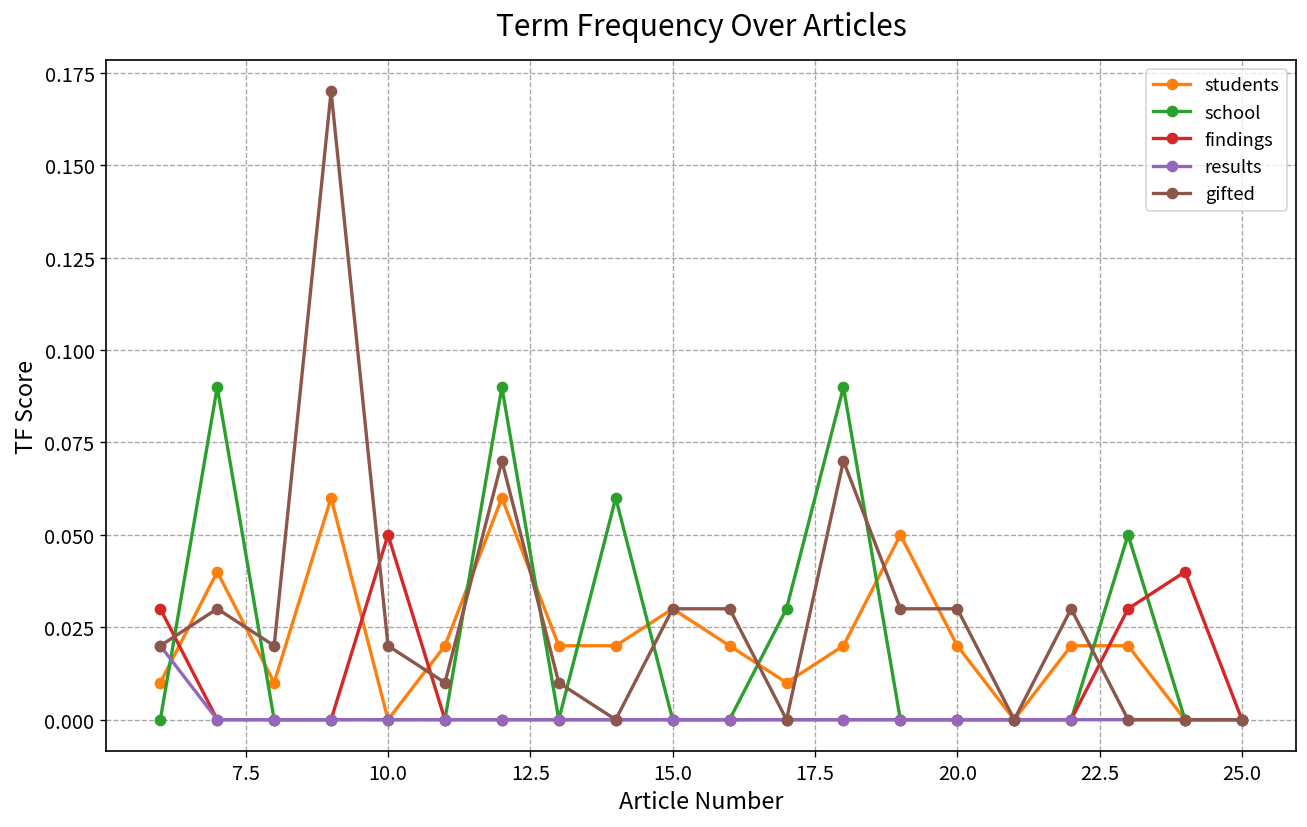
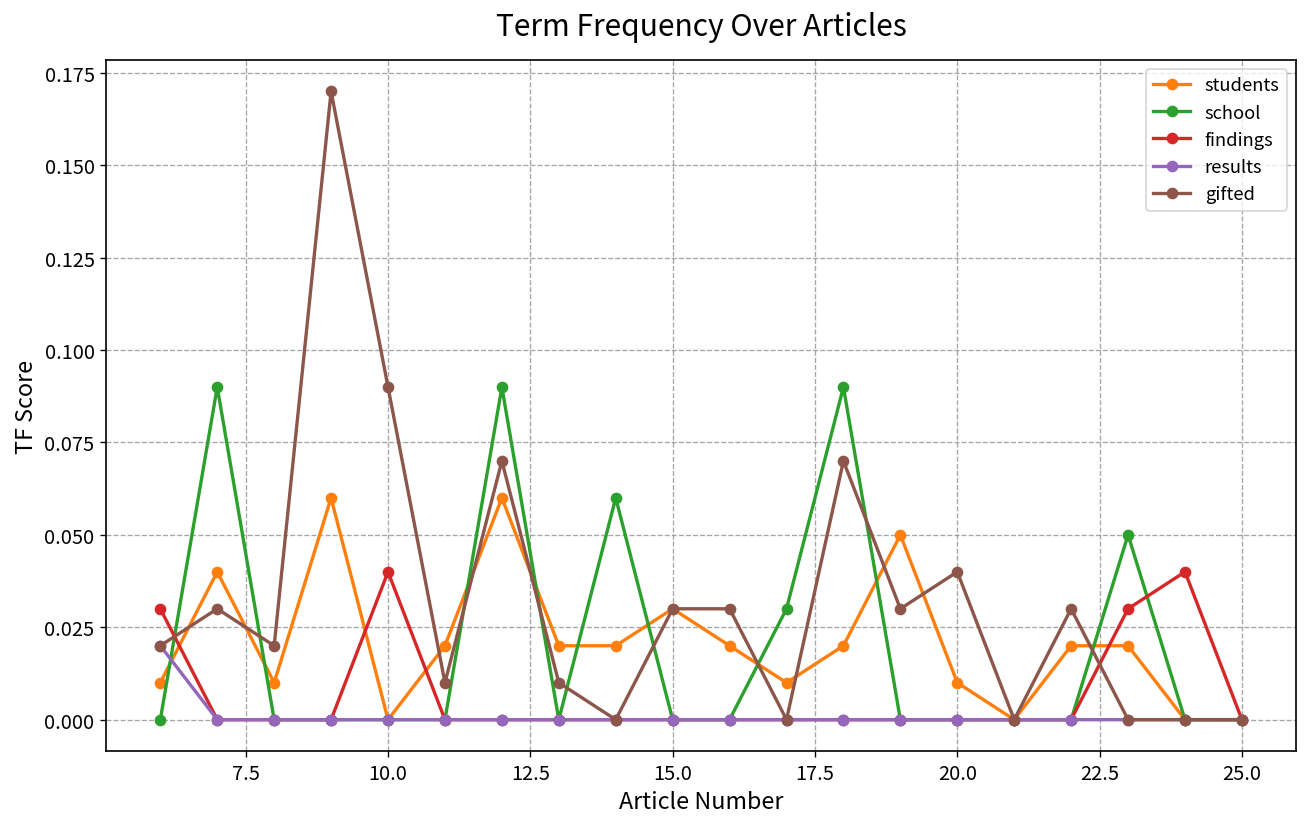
  {
    "students": {
-     "20.0": 0.02
+     "20.0": 0.01
    },
    "findings": {
-     "10.0": 0.05
+     "10.0": 0.04
    },
    "gifted": {
-     "10.0": 0.02,
-     "20.0": 0.03
+     "10.0": 0.09,
+     "20.0": 0.04
    }
  }
